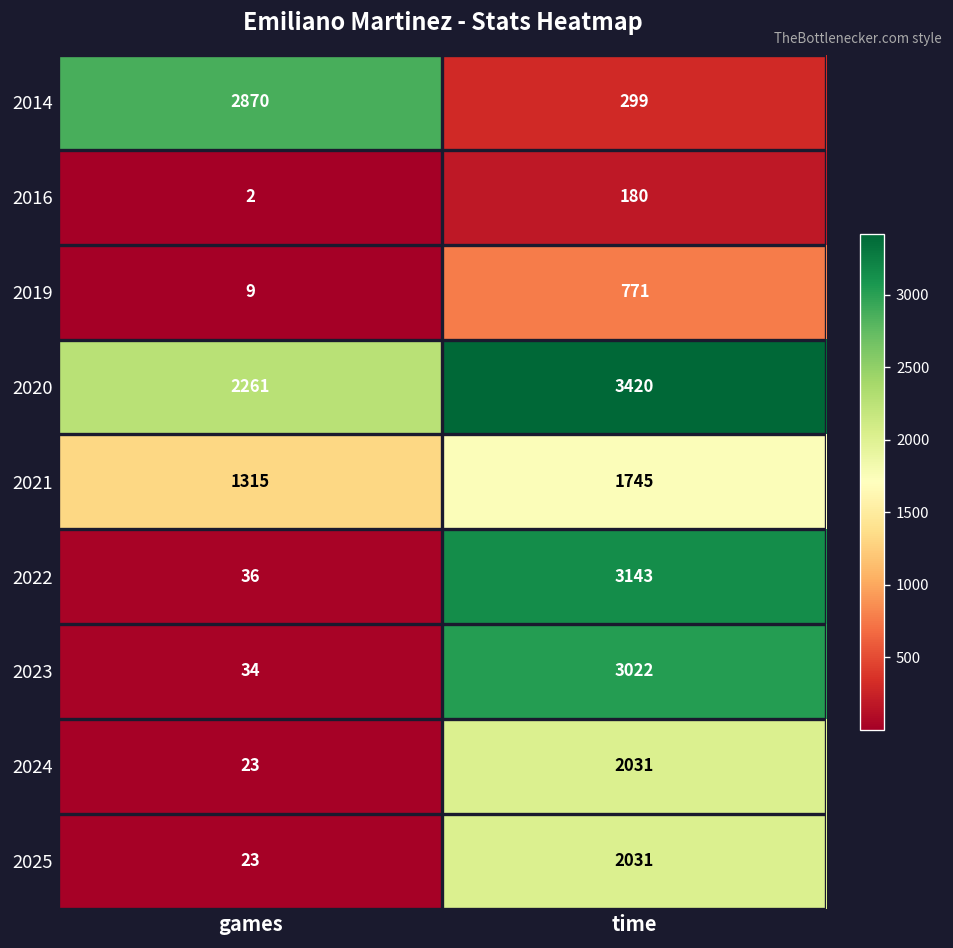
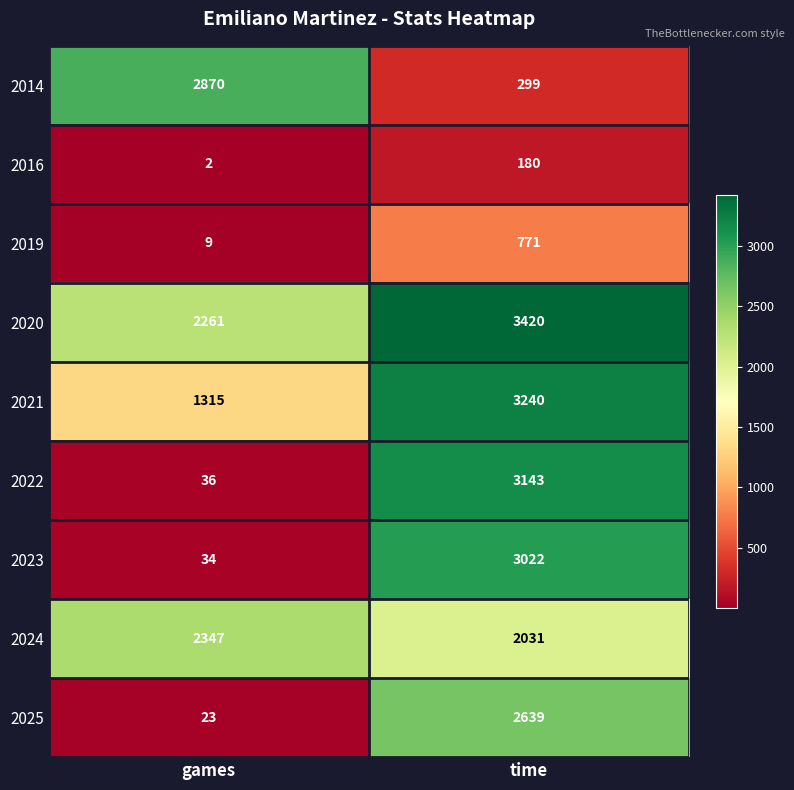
  {
    "2014": {
      "games": 2870,
      "time": 299
    },
    "2016": {
      "games": 2,
      "time": 180
    },
    "2019": {
      "games": 9,
      "time": 771
    },
    "2020": {
      "games": 2261,
      "time": 3420
    },
    "2021": {
      "games": 1315,
-     "time": 1745
+     "time": 3240
    },
    "2022": {
      "games": 36,
      "time": 3143
    },
    "2023": {
      "games": 34,
      "time": 3022
    },
    "2024": {
-     "games": 23,
+     "games": 2347,
      "time": 2031
    },
    "2025": {
      "games": 23,
-     "time": 2031
+     "time": 2639
    }
  }
